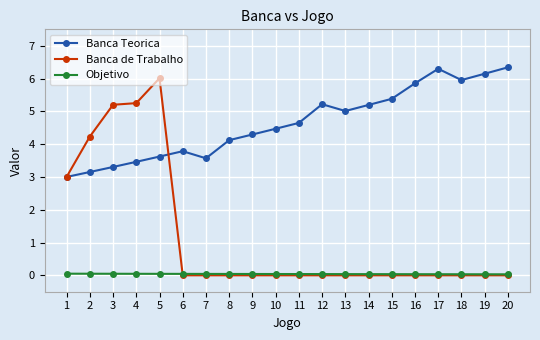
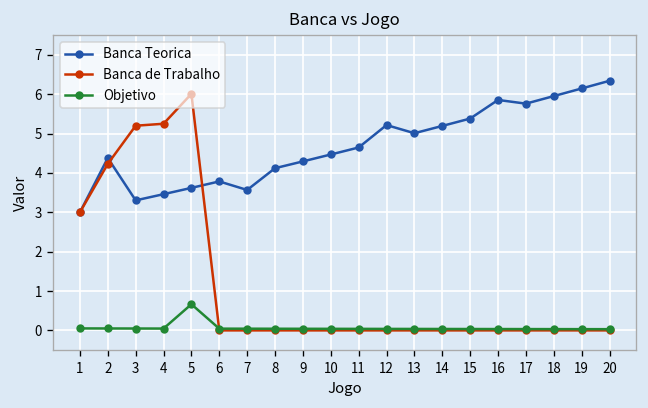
  {
    "Banca Teorica": {
-     "2": 3.2,
+     "2": 4.4,
      "3": 3.3,
      "4": 3.5,
      "5": 3.6,
      "6": 3.8,
      "7": 3.6,
      "8": 4.1,
      "9": 4.3,
      "10": 4.5,
      "11": 4.6,
      "12": 5.2,
      "13": 5.0,
      "14": 5.2,
      "15": 5.4,
      "16": 5.9,
-     "17": 6.3,
+     "17": 5.8,
      "18": 6.0,
      "19": 6.1,
      "20": 6.3
    },
    "Banca de Trabalho": {
      "2": 4.2,
      "3": 5.2,
      "4": 5.3
    },
    "Objetivo": {
      "1": 0.1,
      "2": 0.0,
      "3": 0.0,
      "4": 0.0,
-     "5": 0.0
+     "5": 0.7
    }
  }
